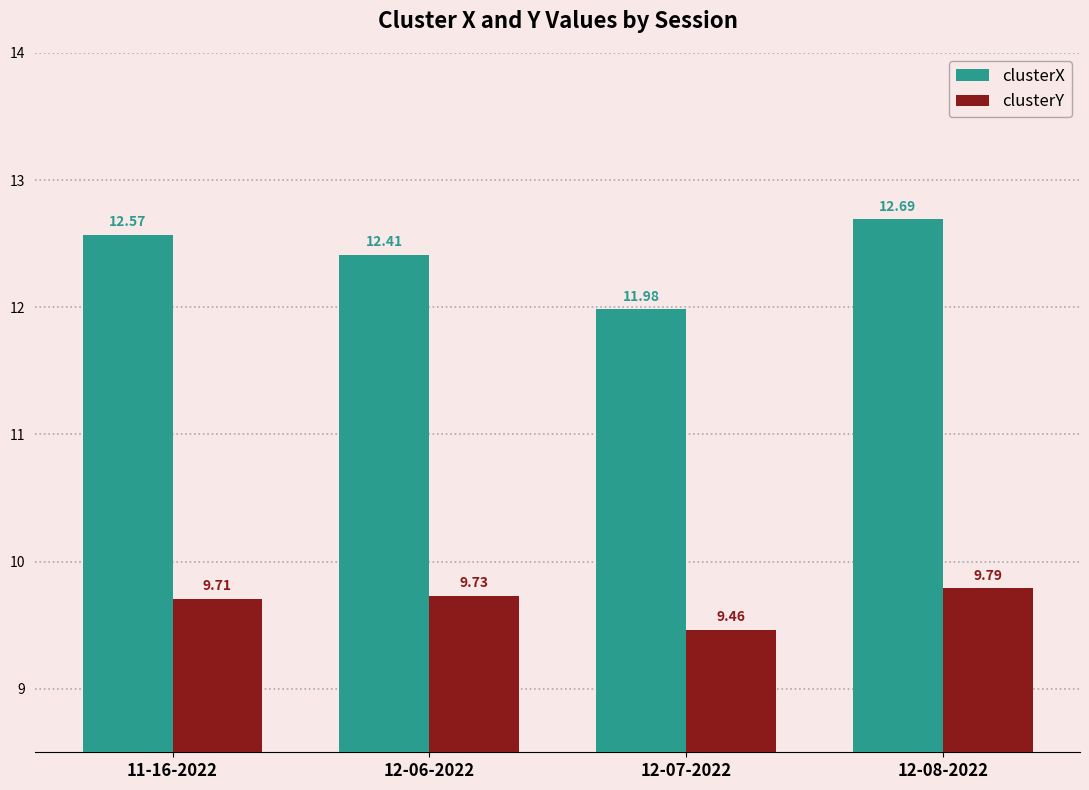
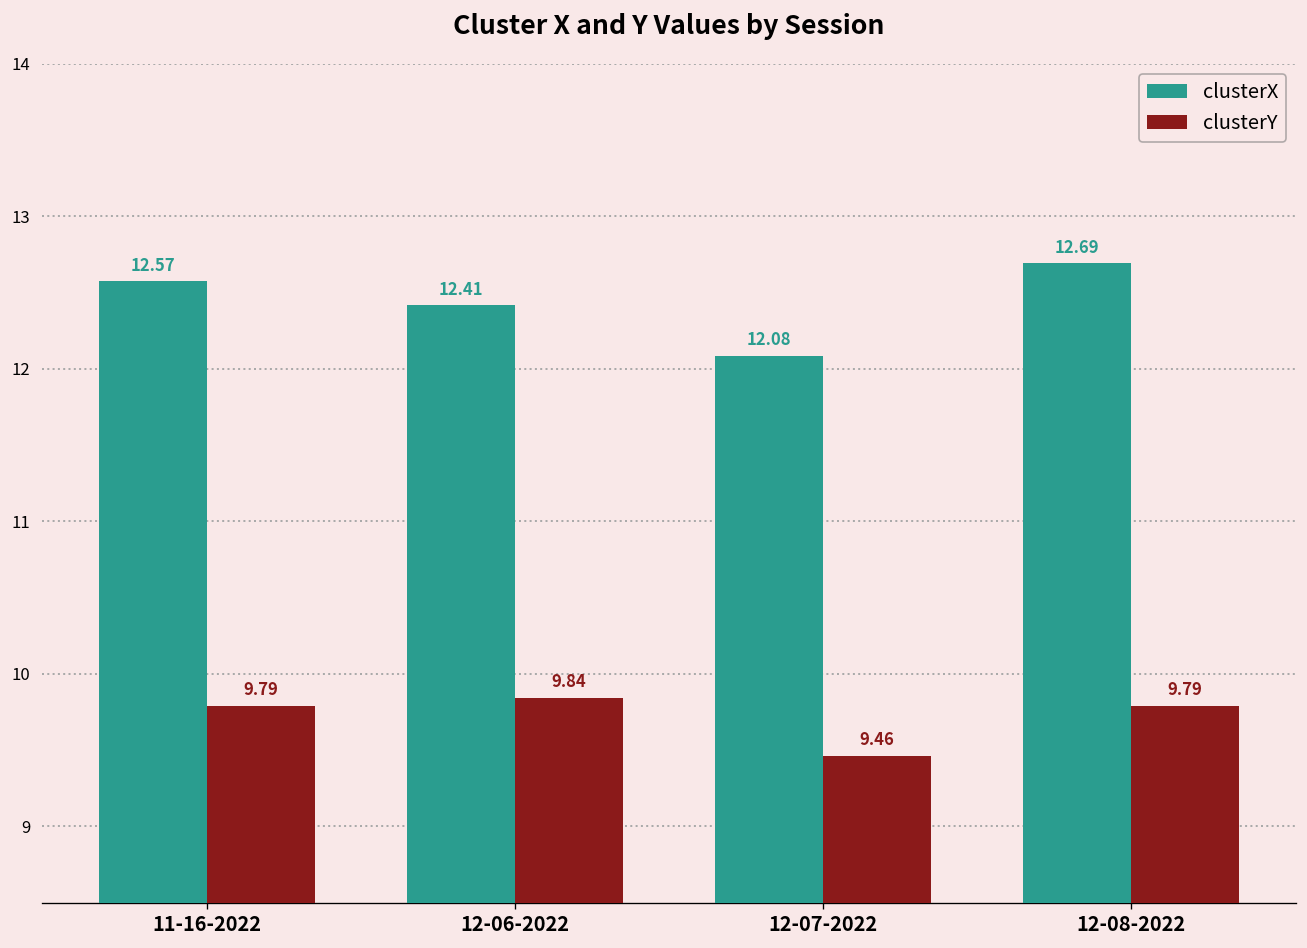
  {
    "clusterX": {
      "11-16-2022": 12.57,
      "12-06-2022": 12.41,
-     "12-07-2022": 11.98,
+     "12-07-2022": 12.08,
      "12-08-2022": 12.69
    },
    "clusterY": {
-     "11-16-2022": 9.71,
-     "12-06-2022": 9.73,
+     "11-16-2022": 9.79,
+     "12-06-2022": 9.84,
      "12-07-2022": 9.46,
      "12-08-2022": 9.79
    }
  }
